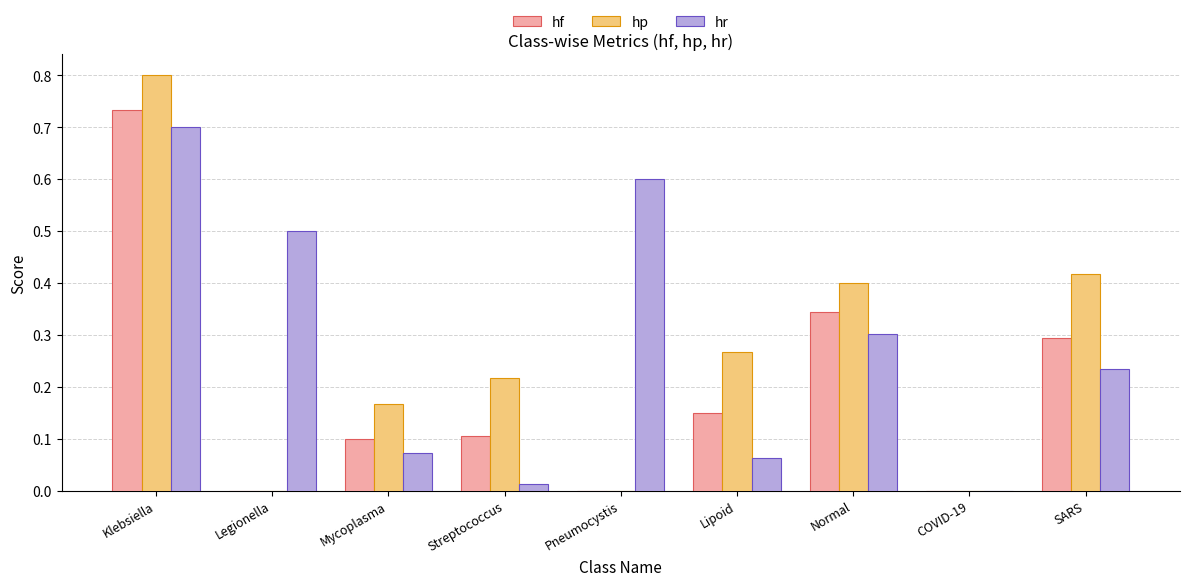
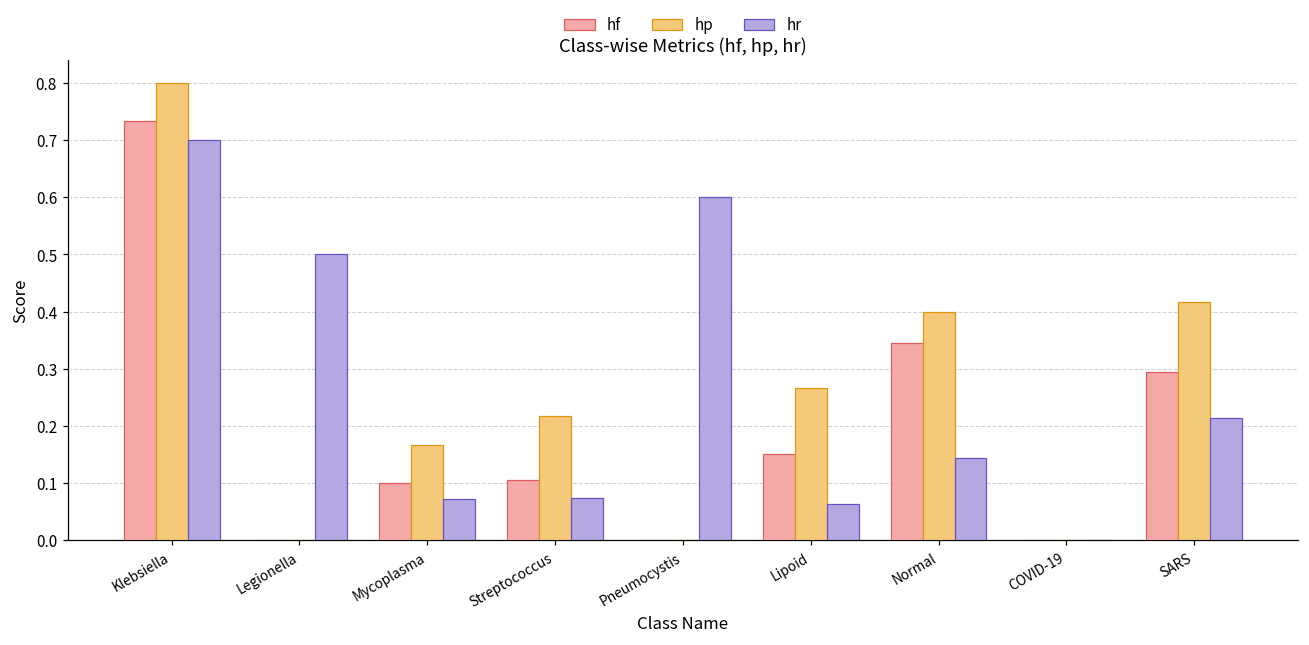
  {
    "hr": {
      "Klebsiella": 0.70,
      "Legionella": 0.50,
      "Mycoplasma": 0.07,
-     "Streptococcus": 0.01,
+     "Streptococcus": 0.07,
      "Pneumocystis": 0.60,
      "Lipoid": 0.06,
-     "Normal": 0.30,
+     "Normal": 0.14,
      "COVID-19": 0.00,
-     "SARS": 0.23
+     "SARS": 0.21
    }
  }
